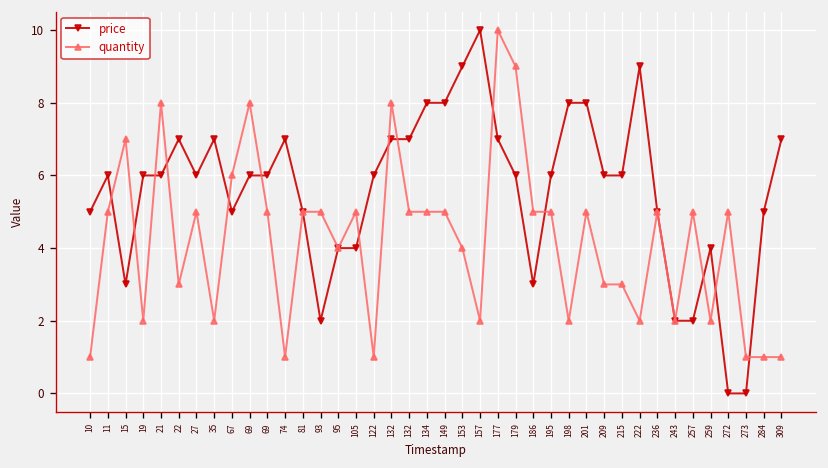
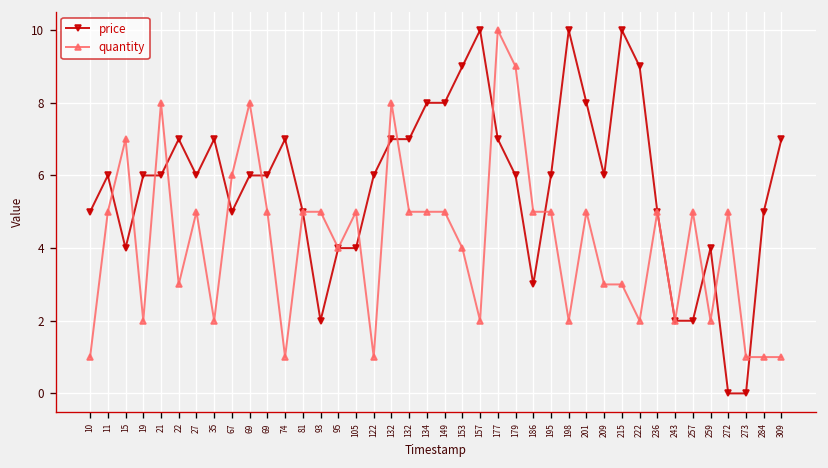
  {
    "price": {
      "10": 5.0,
      "11": 6.0,
-     "15": 3.0,
+     "15": 4.0,
      "19": 6.0,
      "21": 6.0,
      "22": 7.0,
      "27": 6.0,
      "35": 7.0,
      "67": 5.0,
      "74": 7.0,
      "93": 2.0,
      "105": 4.0,
      "122": 6.0,
      "134": 8.0,
      "149": 8.0,
      "153": 9.0,
      "157": 10.0,
      "177": 7.0,
      "179": 6.0,
      "186": 3.0,
      "195": 6.0,
-     "198": 8.0,
+     "198": 10.0,
      "201": 8.0,
      "209": 6.0,
-     "215": 6.0,
+     "215": 10.0,
      "222": 9.0,
      "257": 2.0,
      "259": 4.0,
      "272": 0.0,
      "273": 0.0,
      "284": 5.0,
      "309": 7.0
    },
    "quantity": {
      "10": 1.0,
      "11": 5.0,
      "15": 7.0,
      "19": 2.0,
      "21": 8.0,
      "22": 3.0,
      "27": 5.0,
      "35": 2.0,
      "67": 6.0,
      "74": 1.0,
      "93": 5.0,
      "105": 5.0,
      "122": 1.0,
      "134": 5.0,
      "149": 5.0,
      "153": 4.0,
      "157": 2.0,
      "177": 10.0,
      "179": 9.0,
      "186": 5.0,
      "195": 5.0,
      "198": 2.0,
      "201": 5.0,
      "209": 3.0,
      "215": 3.0,
      "222": 2.0,
      "257": 5.0,
      "259": 2.0,
      "272": 5.0,
      "273": 1.0,
      "284": 1.0,
      "309": 1.0
    }
  }
